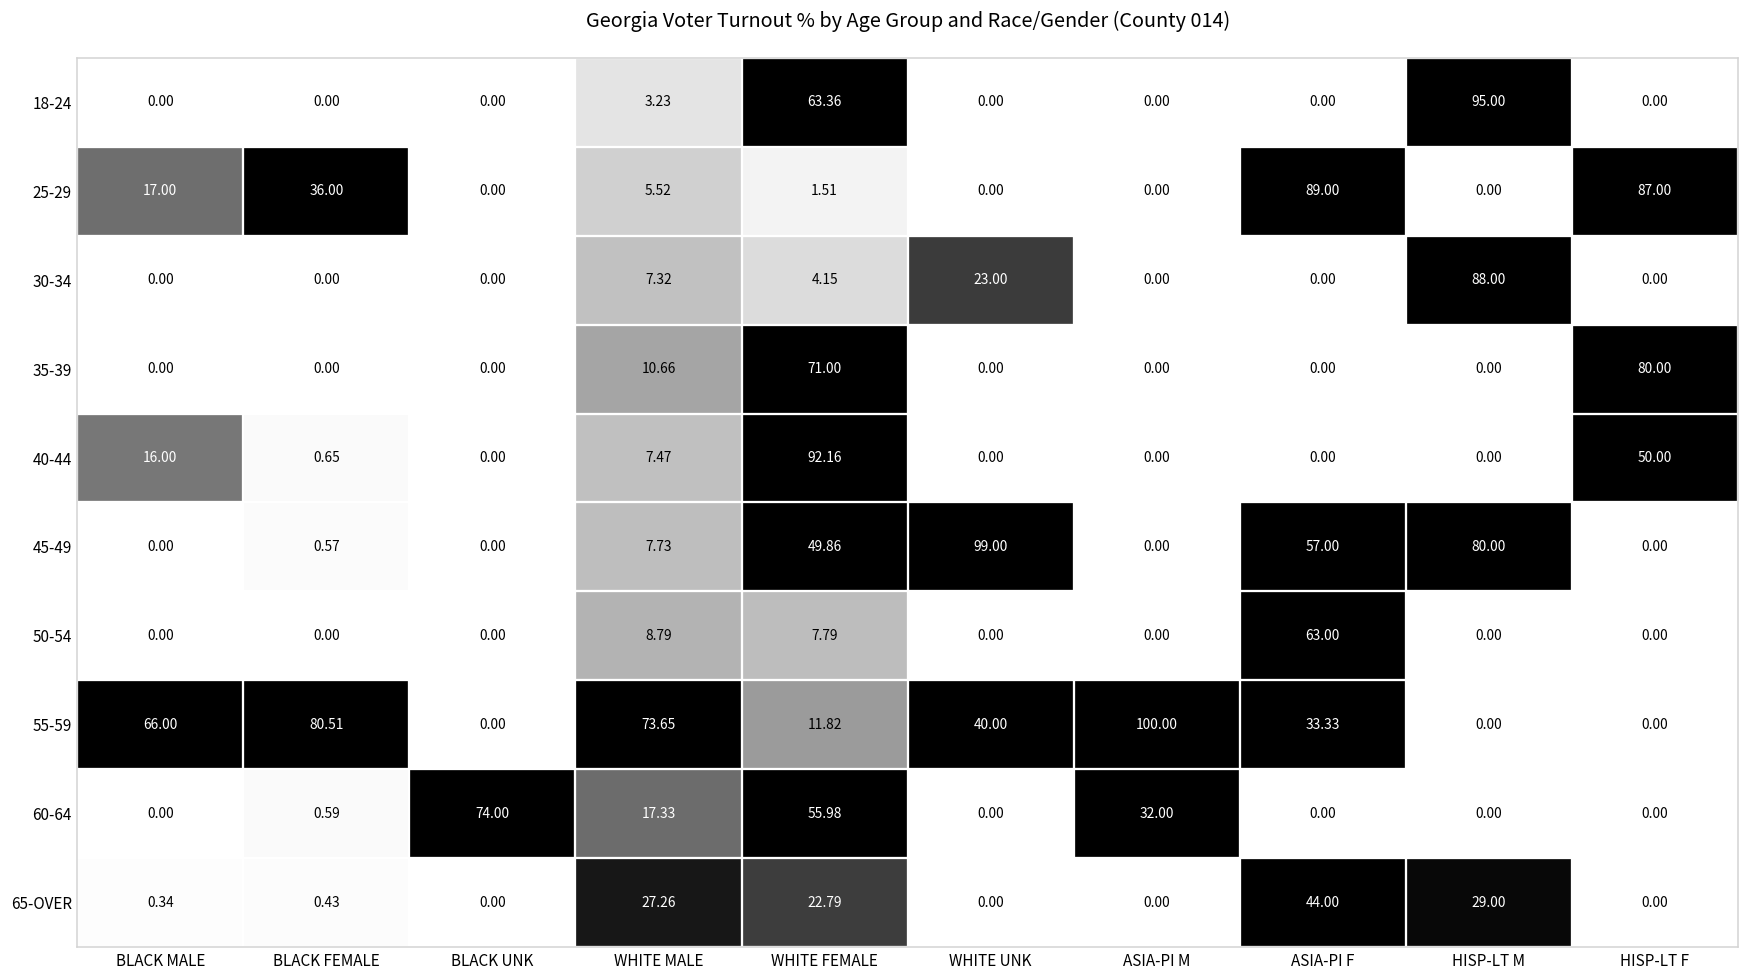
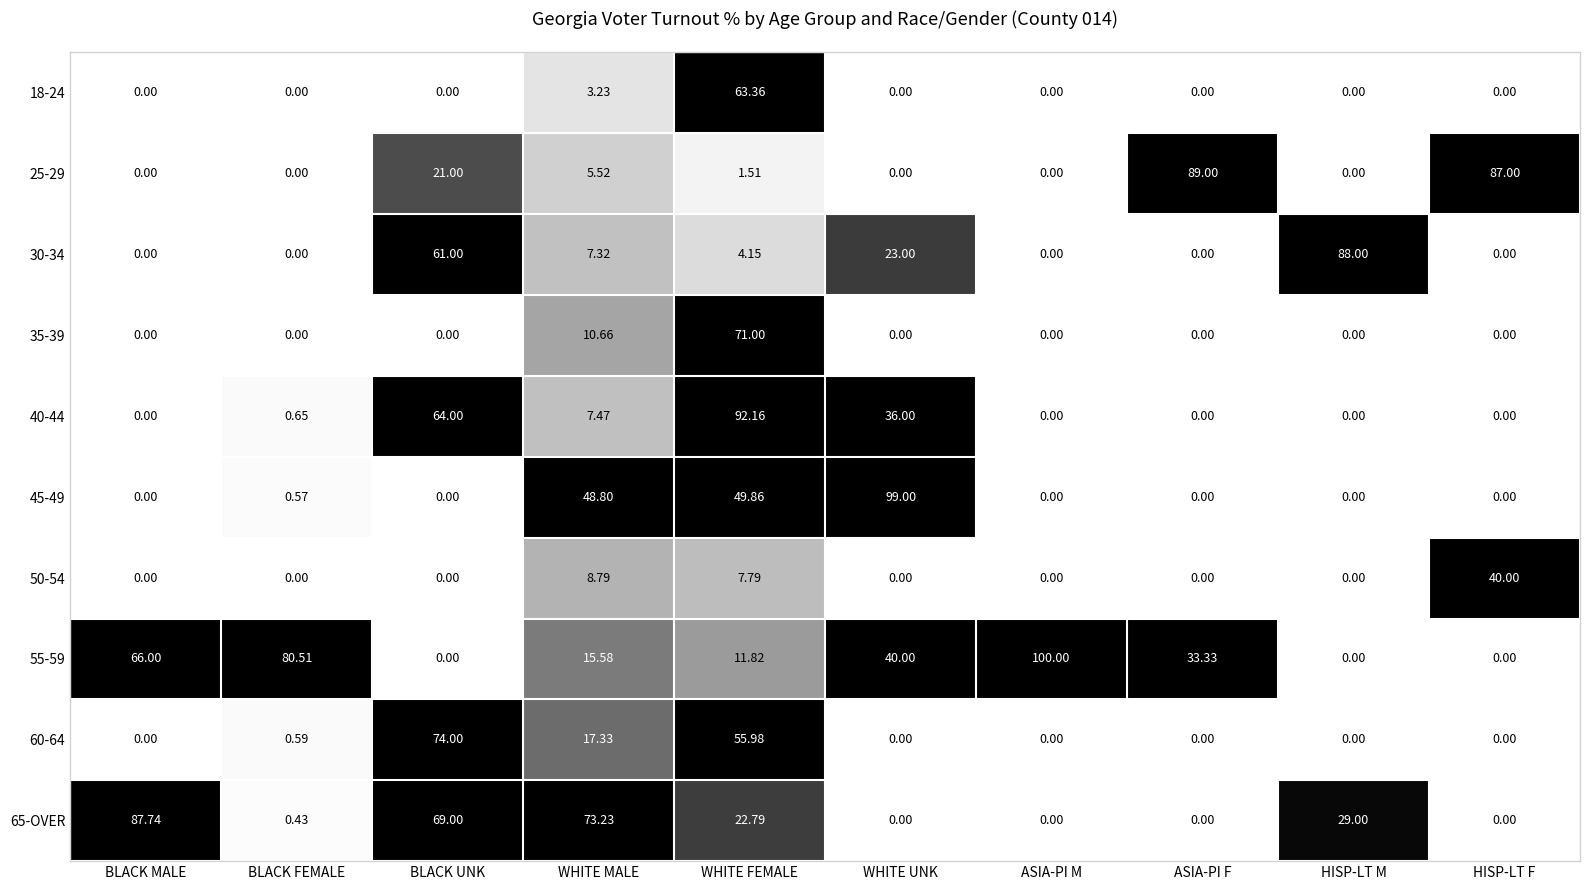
  {
    "18-24": {
      "BLACK MALE": 0.00,
      "BLACK FEMALE": 0.00,
      "BLACK UNK": 0.00,
      "WHITE MALE": 3.23,
      "WHITE FEMALE": 63.36,
      "WHITE UNK": 0.00,
      "ASIA-PI M": 0.00,
      "ASIA-PI F": 0.00,
-     "HISP-LT M": 95.00,
+     "HISP-LT M": 0.00,
      "HISP-LT F": 0.00
    },
    "25-29": {
-     "BLACK MALE": 17.00,
-     "BLACK FEMALE": 36.00,
-     "BLACK UNK": 0.00,
+     "BLACK MALE": 0.00,
+     "BLACK FEMALE": 0.00,
+     "BLACK UNK": 21.00,
      "WHITE MALE": 5.52,
      "WHITE FEMALE": 1.51,
      "WHITE UNK": 0.00,
      "ASIA-PI M": 0.00,
      "ASIA-PI F": 89.00,
      "HISP-LT M": 0.00,
      "HISP-LT F": 87.00
    },
    "30-34": {
      "BLACK MALE": 0.00,
      "BLACK FEMALE": 0.00,
-     "BLACK UNK": 0.00,
+     "BLACK UNK": 61.00,
      "WHITE MALE": 7.32,
      "WHITE FEMALE": 4.15,
      "WHITE UNK": 23.00,
      "ASIA-PI M": 0.00,
      "ASIA-PI F": 0.00,
      "HISP-LT M": 88.00,
      "HISP-LT F": 0.00
    },
    "35-39": {
      "BLACK MALE": 0.00,
      "BLACK FEMALE": 0.00,
      "BLACK UNK": 0.00,
      "WHITE MALE": 10.66,
      "WHITE FEMALE": 71.00,
      "WHITE UNK": 0.00,
      "ASIA-PI M": 0.00,
      "ASIA-PI F": 0.00,
      "HISP-LT M": 0.00,
-     "HISP-LT F": 80.00
+     "HISP-LT F": 0.00
    },
    "40-44": {
-     "BLACK MALE": 16.00,
+     "BLACK MALE": 0.00,
      "BLACK FEMALE": 0.65,
-     "BLACK UNK": 0.00,
+     "BLACK UNK": 64.00,
      "WHITE MALE": 7.47,
      "WHITE FEMALE": 92.16,
-     "WHITE UNK": 0.00,
+     "WHITE UNK": 36.00,
      "ASIA-PI M": 0.00,
      "ASIA-PI F": 0.00,
      "HISP-LT M": 0.00,
-     "HISP-LT F": 50.00
+     "HISP-LT F": 0.00
    },
    "45-49": {
      "BLACK MALE": 0.00,
      "BLACK FEMALE": 0.57,
      "BLACK UNK": 0.00,
-     "WHITE MALE": 7.73,
+     "WHITE MALE": 48.80,
      "WHITE FEMALE": 49.86,
      "WHITE UNK": 99.00,
      "ASIA-PI M": 0.00,
-     "ASIA-PI F": 57.00,
-     "HISP-LT M": 80.00,
+     "ASIA-PI F": 0.00,
+     "HISP-LT M": 0.00,
      "HISP-LT F": 0.00
    },
    "50-54": {
      "BLACK MALE": 0.00,
      "BLACK FEMALE": 0.00,
      "BLACK UNK": 0.00,
      "WHITE MALE": 8.79,
      "WHITE FEMALE": 7.79,
      "WHITE UNK": 0.00,
      "ASIA-PI M": 0.00,
-     "ASIA-PI F": 63.00,
+     "ASIA-PI F": 0.00,
      "HISP-LT M": 0.00,
-     "HISP-LT F": 0.00
+     "HISP-LT F": 40.00
    },
    "55-59": {
      "BLACK MALE": 66.00,
      "BLACK FEMALE": 80.51,
      "BLACK UNK": 0.00,
-     "WHITE MALE": 73.65,
+     "WHITE MALE": 15.58,
      "WHITE FEMALE": 11.82,
      "WHITE UNK": 40.00,
      "ASIA-PI M": 100.00,
      "ASIA-PI F": 33.33,
      "HISP-LT M": 0.00,
      "HISP-LT F": 0.00
    },
    "60-64": {
      "BLACK MALE": 0.00,
      "BLACK FEMALE": 0.59,
      "BLACK UNK": 74.00,
      "WHITE MALE": 17.33,
      "WHITE FEMALE": 55.98,
      "WHITE UNK": 0.00,
-     "ASIA-PI M": 32.00,
+     "ASIA-PI M": 0.00,
      "ASIA-PI F": 0.00,
      "HISP-LT M": 0.00,
      "HISP-LT F": 0.00
    },
    "65-OVER": {
-     "BLACK MALE": 0.34,
+     "BLACK MALE": 87.74,
      "BLACK FEMALE": 0.43,
-     "BLACK UNK": 0.00,
-     "WHITE MALE": 27.26,
+     "BLACK UNK": 69.00,
+     "WHITE MALE": 73.23,
      "WHITE FEMALE": 22.79,
      "WHITE UNK": 0.00,
      "ASIA-PI M": 0.00,
-     "ASIA-PI F": 44.00,
+     "ASIA-PI F": 0.00,
      "HISP-LT M": 29.00,
      "HISP-LT F": 0.00
    }
  }
